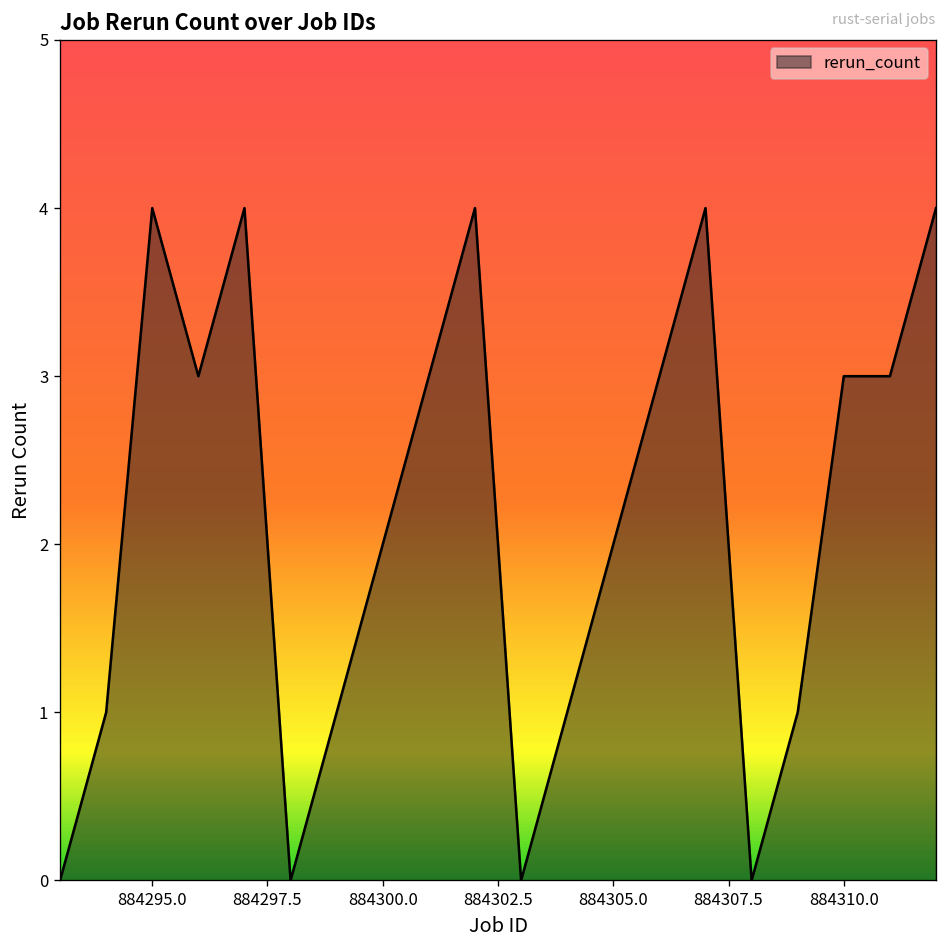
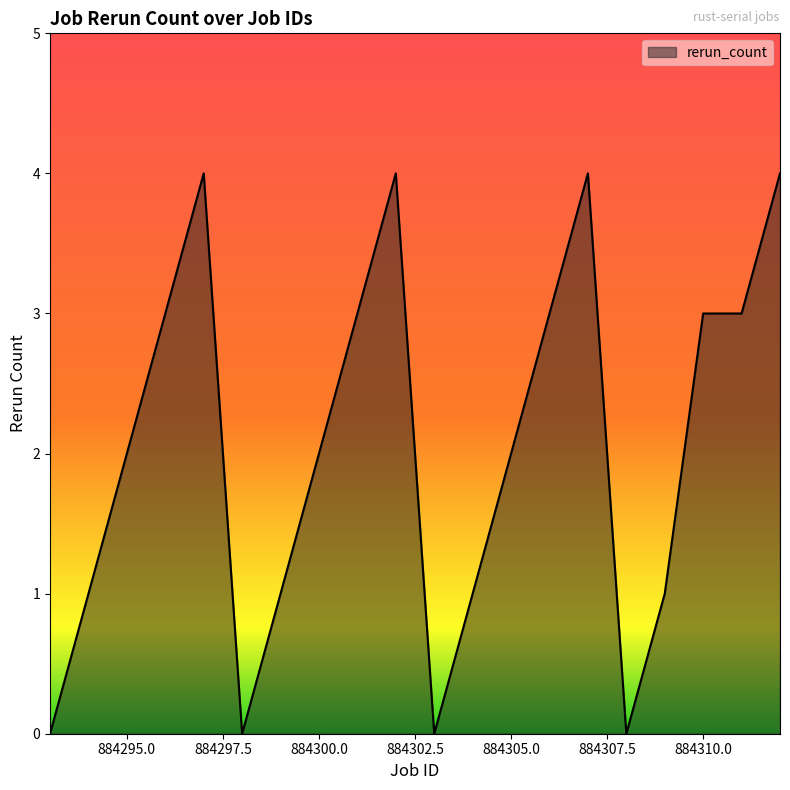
  {
-   "884295.0": 4,
+   "884295.0": 2,
    "884300.0": 2,
    "884305.0": 2,
    "884310.0": 3
  }
